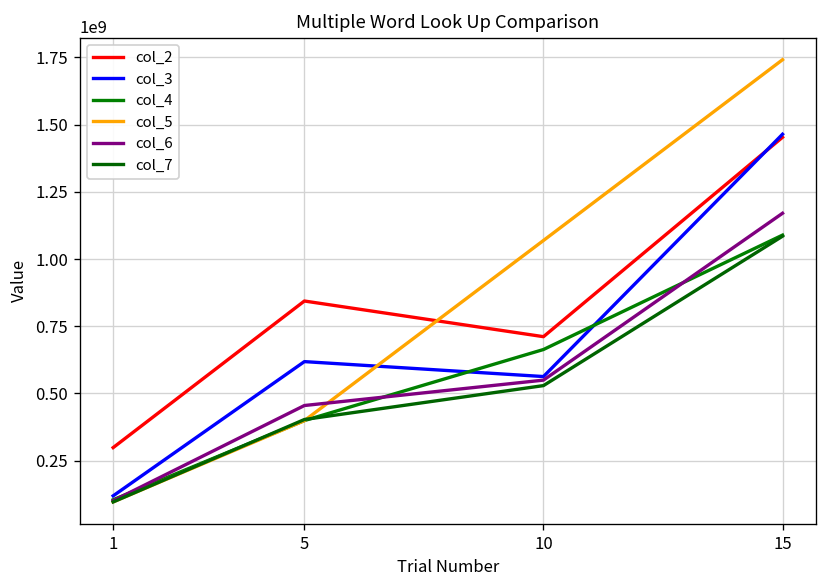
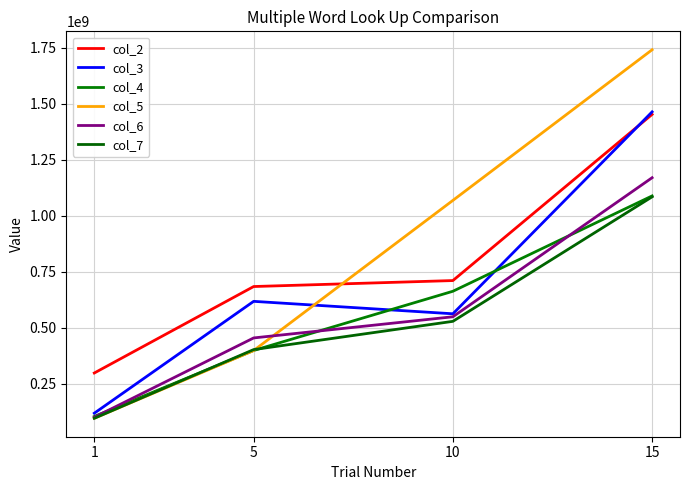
  {
    "col_2": {
      "1": 300000000,
-     "5": 840000000,
+     "5": 680000000,
      "10": 710000000
    },
    "col_3": {
      "1": 120000000,
      "5": 620000000,
      "10": 560000000
    },
    "col_5": {
      "10": 1070000000,
      "15": 1740000000
    },
    "col_6": {
      "5": 460000000,
      "10": 550000000,
      "15": 1170000000
    }
  }
